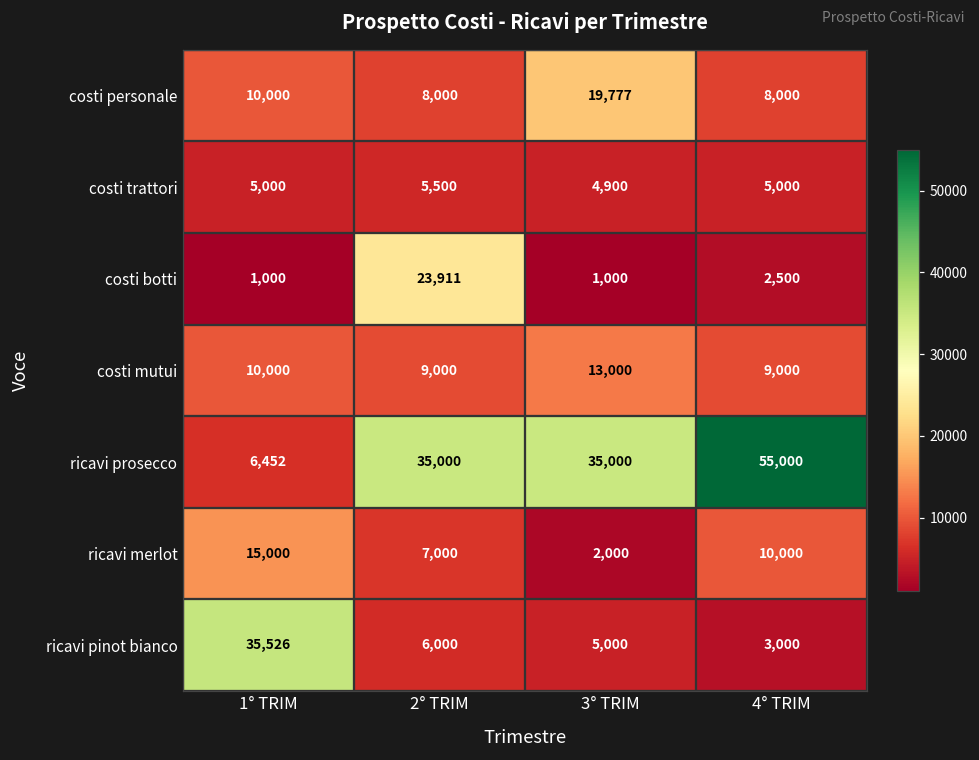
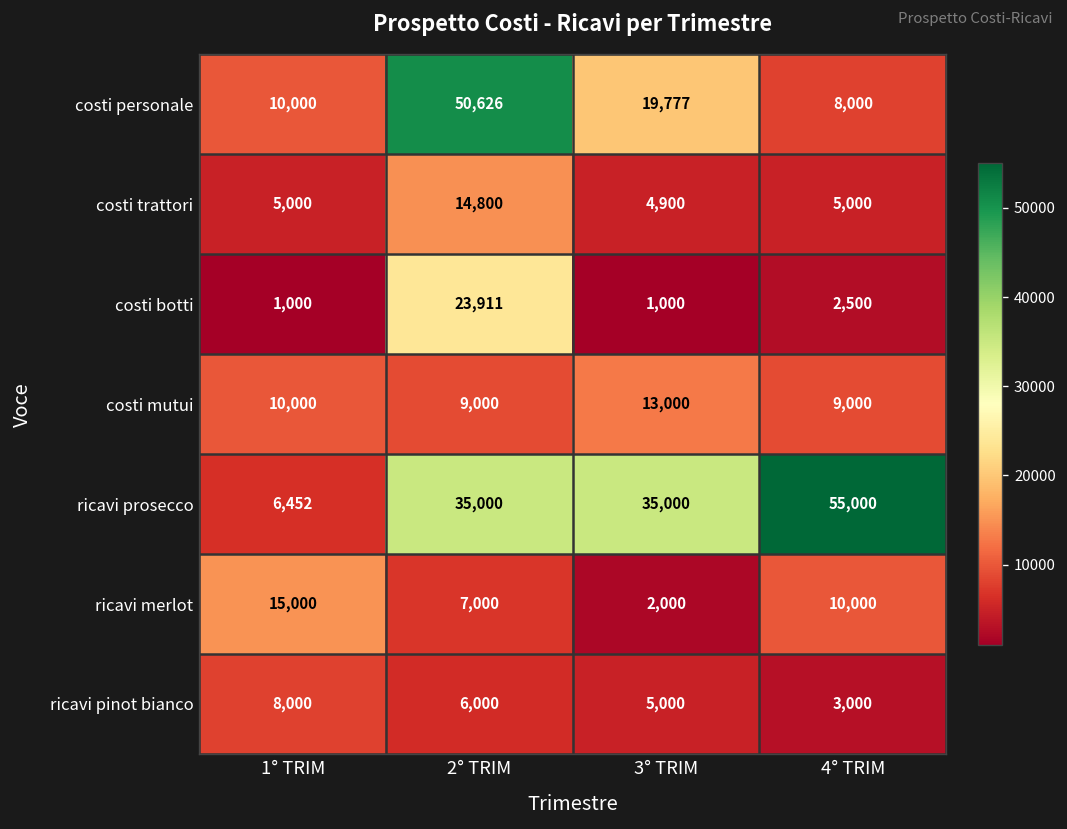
  {
    "costi personale": {
      "1° TRIM": "10,000",
-     "2° TRIM": "8,000",
+     "2° TRIM": "50,626",
      "3° TRIM": "19,777",
      "4° TRIM": "8,000"
    },
    "costi trattori": {
      "1° TRIM": "5,000",
-     "2° TRIM": "5,500",
+     "2° TRIM": "14,800",
      "3° TRIM": "4,900",
      "4° TRIM": "5,000"
    },
    "costi botti": {
      "1° TRIM": "1,000",
      "2° TRIM": "23,911",
      "3° TRIM": "1,000",
      "4° TRIM": "2,500"
    },
    "costi mutui": {
      "1° TRIM": "10,000",
      "2° TRIM": "9,000",
      "3° TRIM": "13,000",
      "4° TRIM": "9,000"
    },
    "ricavi prosecco": {
      "1° TRIM": "6,452",
      "2° TRIM": "35,000",
      "3° TRIM": "35,000",
      "4° TRIM": "55,000"
    },
    "ricavi merlot": {
      "1° TRIM": "15,000",
      "2° TRIM": "7,000",
      "3° TRIM": "2,000",
      "4° TRIM": "10,000"
    },
    "ricavi pinot bianco": {
-     "1° TRIM": "35,526",
+     "1° TRIM": "8,000",
      "2° TRIM": "6,000",
      "3° TRIM": "5,000",
      "4° TRIM": "3,000"
    }
  }
